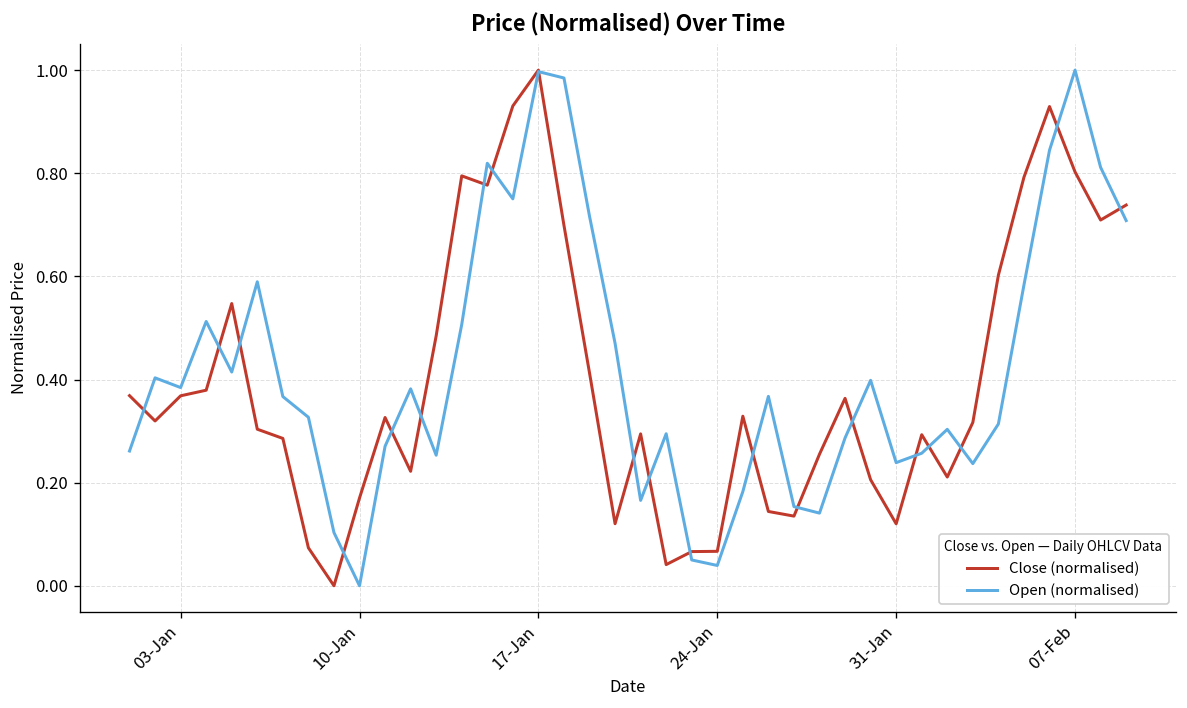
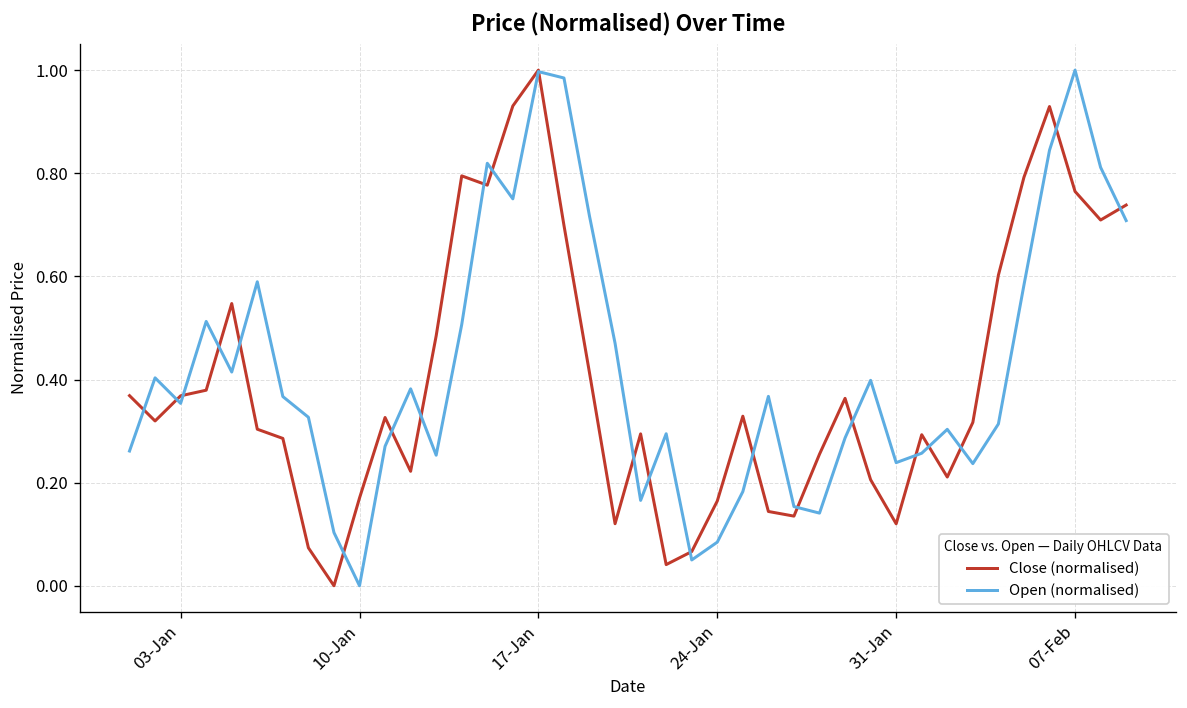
  {
    "Close (normalised)": {
      "03-Jan": 0.37,
      "10-Jan": 0.17,
-     "24-Jan": 0.07,
+     "24-Jan": 0.16,
      "31-Jan": 0.12,
-     "07-Feb": 0.80
+     "07-Feb": 0.76
    },
    "Open (normalised)": {
-     "03-Jan": 0.38,
+     "03-Jan": 0.35,
      "10-Jan": 0.00,
-     "24-Jan": 0.04,
+     "24-Jan": 0.08,
      "31-Jan": 0.24,
      "07-Feb": 1.00
    }
  }
